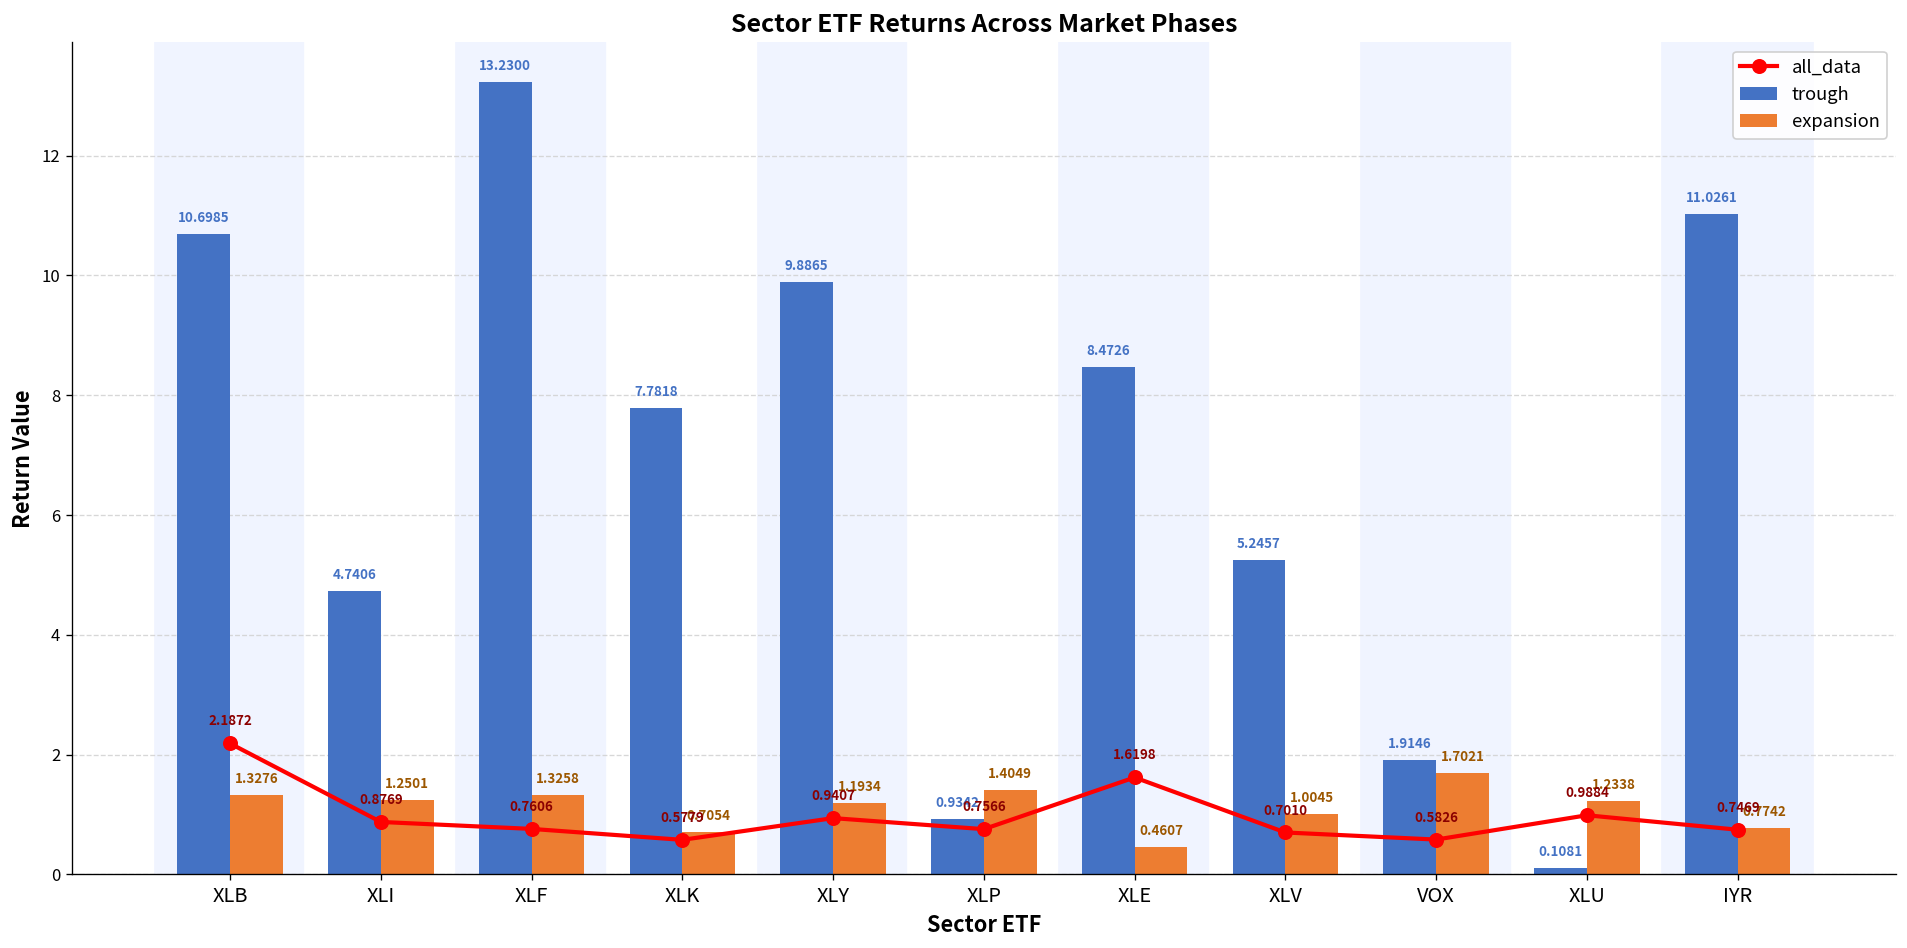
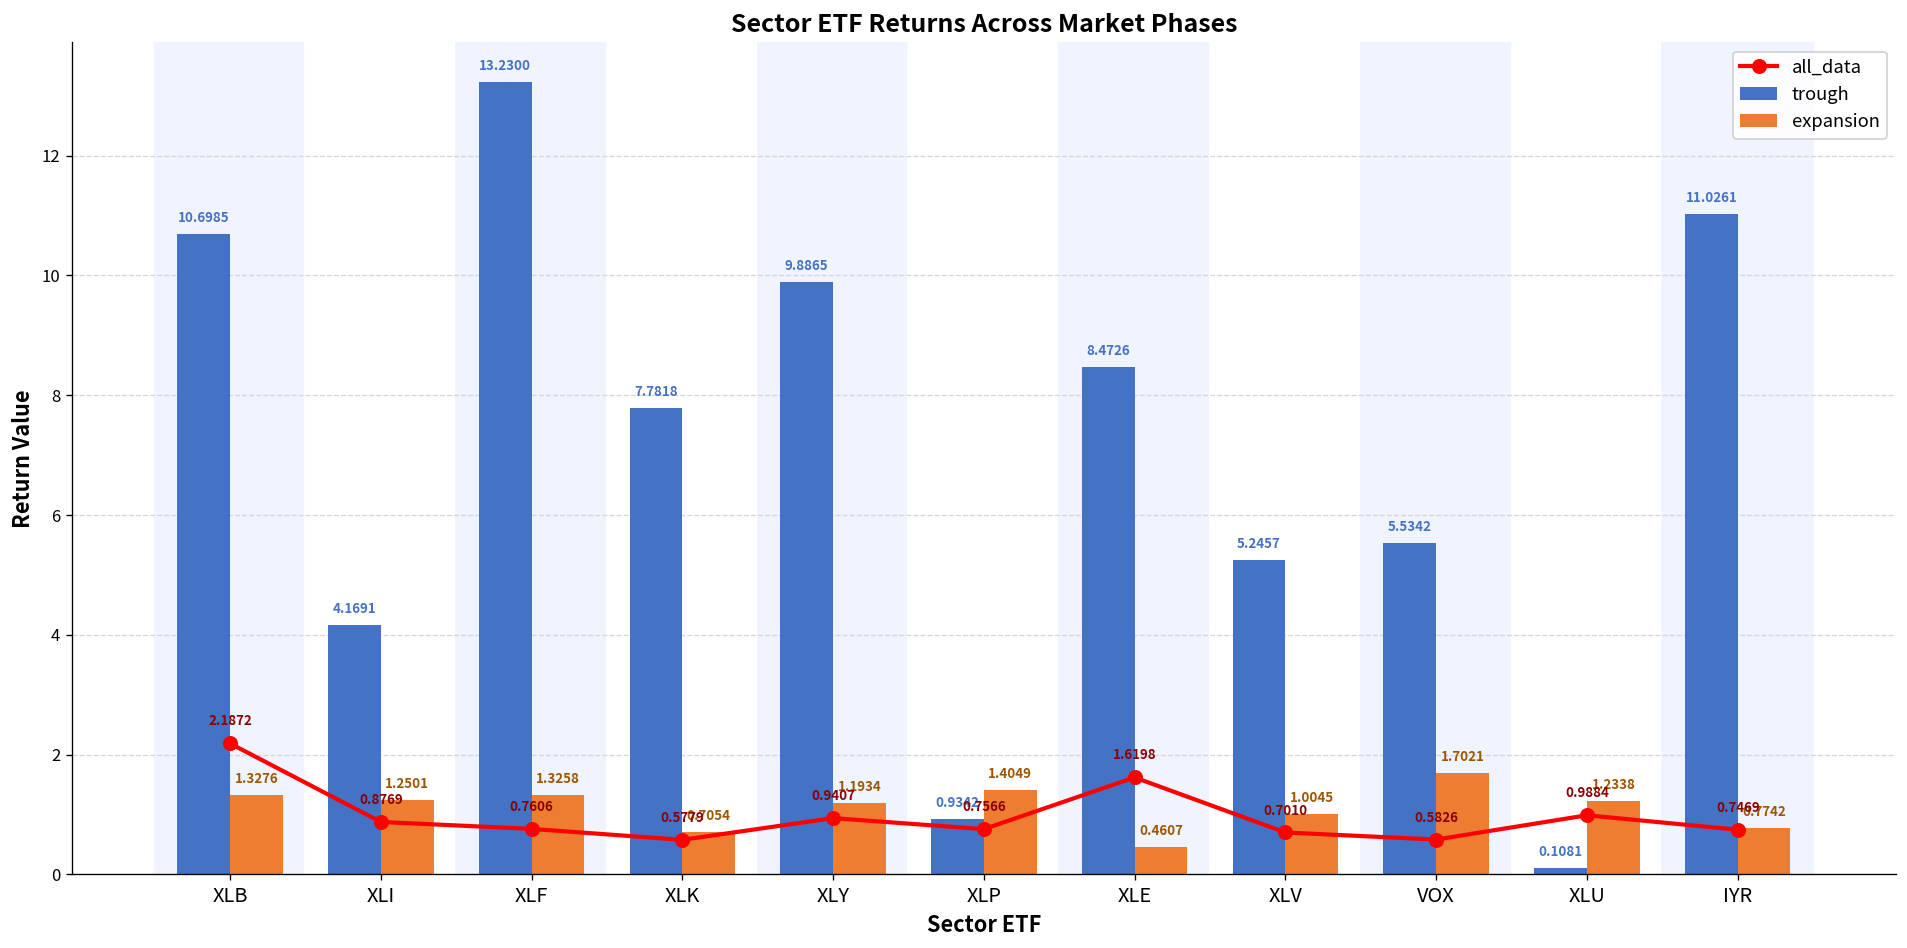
  {
    "trough": {
      "XLB": 10.6985,
-     "XLI": 4.7406,
+     "XLI": 4.1691,
      "XLF": 13.2300,
      "XLK": 7.7818,
      "XLY": 9.8865,
      "XLE": 8.4726,
      "XLV": 5.2457,
-     "VOX": 1.9146,
+     "VOX": 5.5342,
      "XLU": 0.1081,
      "IYR": 11.0261
    },
    "all_data": {
      "XLB": 2.1872,
      "XLI": 0.8769,
      "XLF": 0.7606,
      "XLE": 1.6198,
      "XLV": 0.7010,
      "VOX": 0.5826
    },
    "expansion": {
      "XLB": 1.3276,
      "XLI": 1.2501,
      "XLF": 1.3258,
      "XLP": 1.4049,
      "XLE": 0.4607,
      "XLV": 1.0045,
      "VOX": 1.7021
    }
  }
